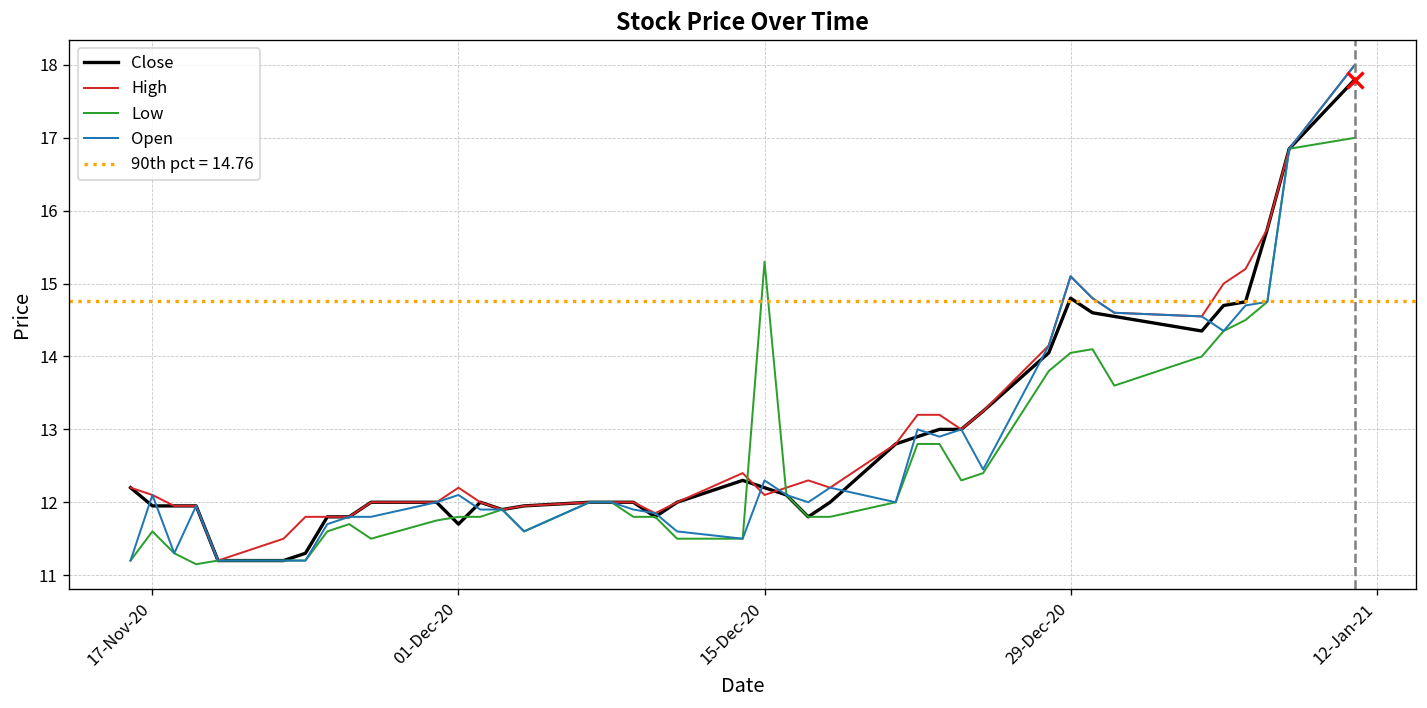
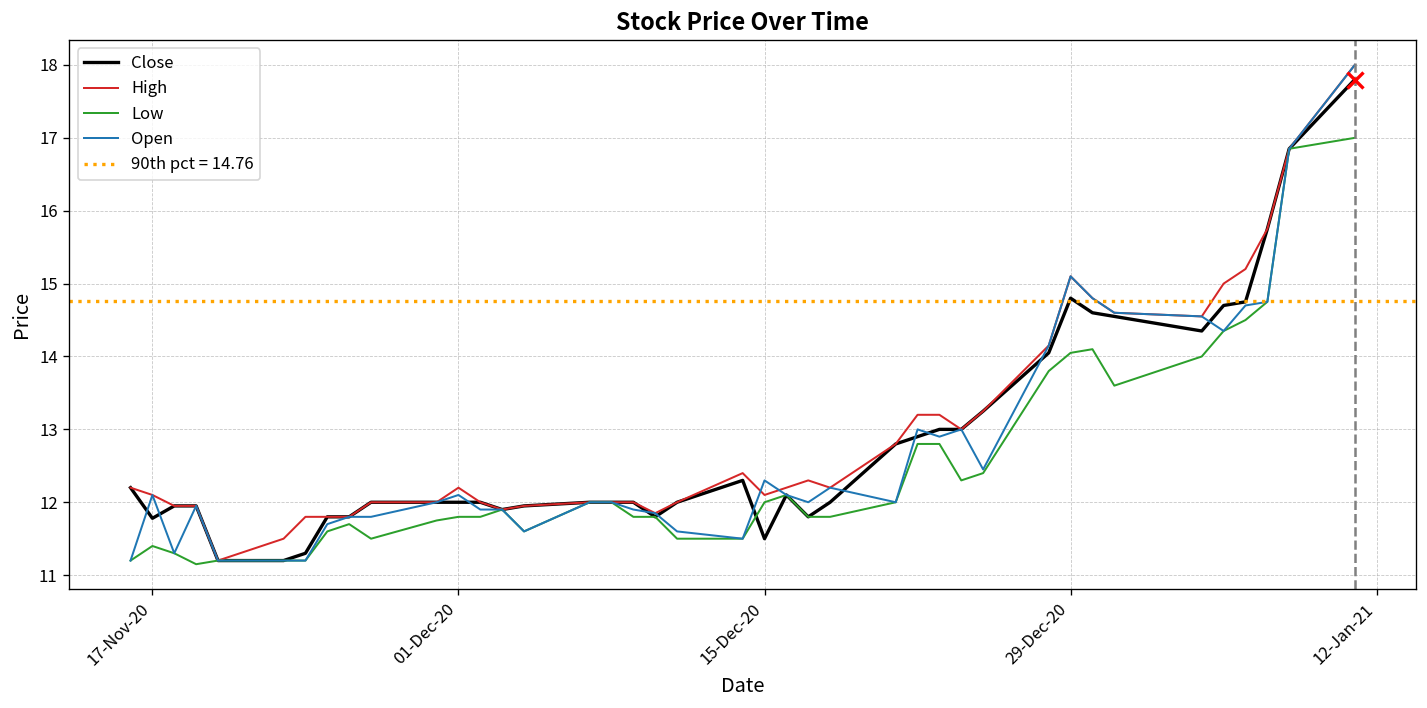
  {
    "Close": {
-     "17-Nov-20": 12.0,
-     "01-Dec-20": 11.7,
-     "15-Dec-20": 12.2,
+     "17-Nov-20": 11.8,
+     "01-Dec-20": 12.0,
+     "15-Dec-20": 11.5,
      "29-Dec-20": 14.8
    },
    "High": {
      "01-Dec-20": 12.2,
      "15-Dec-20": 12.1
    },
    "Low": {
-     "17-Nov-20": 11.6,
+     "17-Nov-20": 11.4,
      "01-Dec-20": 11.8,
-     "15-Dec-20": 15.3,
+     "15-Dec-20": 12.0,
      "29-Dec-20": 14.1
    },
    "Open": {
      "01-Dec-20": 12.1,
      "15-Dec-20": 12.3
    }
  }
